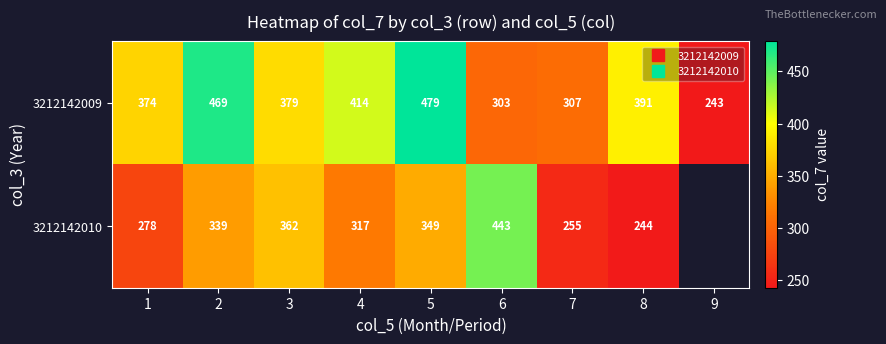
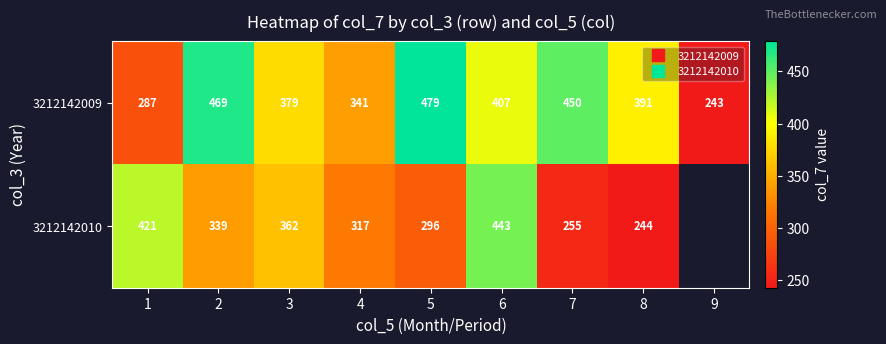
  {
    "3212142009": {
-     "1": 374,
+     "1": 287,
      "2": 469,
      "3": 379,
-     "4": 414,
+     "4": 341,
      "5": 479,
-     "6": 303,
-     "7": 307,
+     "6": 407,
+     "7": 450,
      "8": 391,
      "9": 243
    },
    "3212142010": {
-     "1": 278,
+     "1": 421,
      "2": 339,
      "3": 362,
      "4": 317,
-     "5": 349,
+     "5": 296,
      "6": 443,
      "7": 255,
      "8": 244
    }
  }
